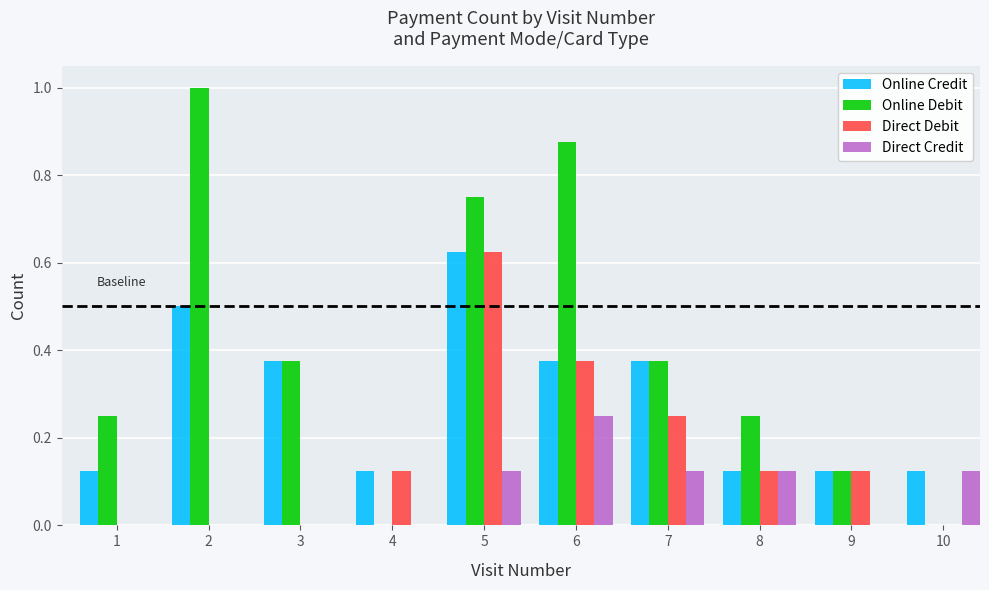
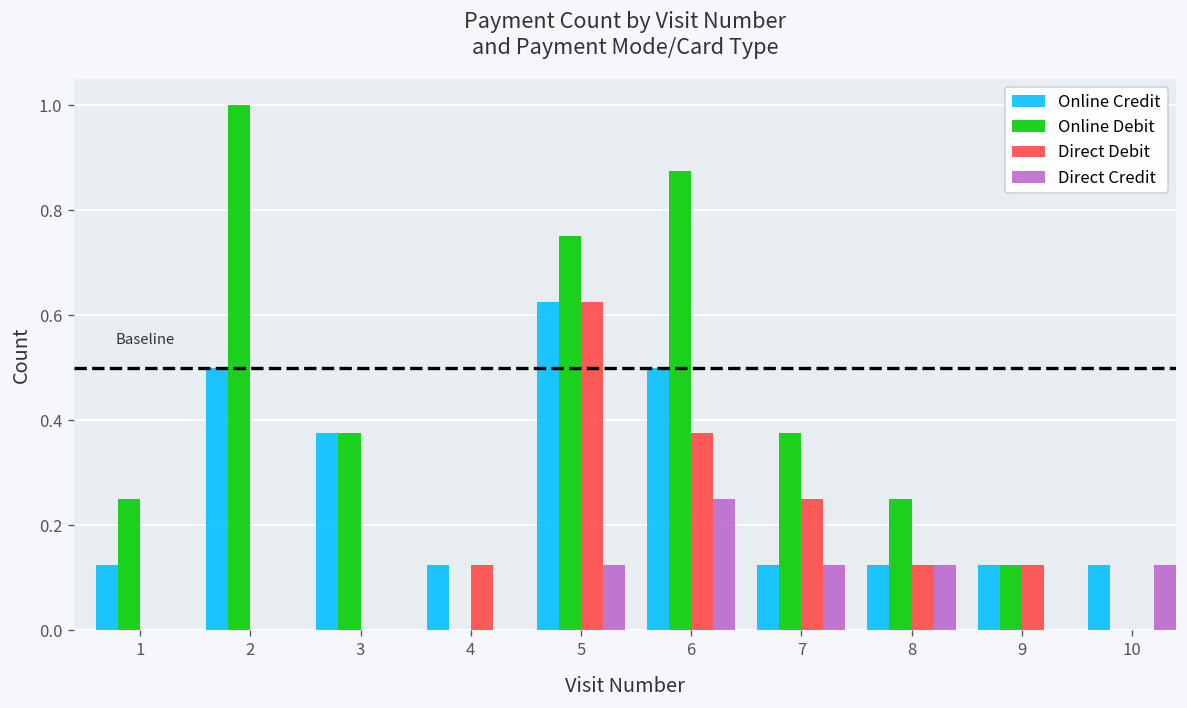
  {
    "Online Credit": {
      "1": 0.13,
      "2": 0.50,
      "3": 0.38,
      "4": 0.13,
      "5": 0.63,
-     "6": 0.38,
-     "7": 0.38,
+     "6": 0.50,
+     "7": 0.13,
      "8": 0.13,
      "9": 0.13,
      "10": 0.13
    },
    "Online Debit": {
      "1": 0.25,
      "2": 1.00,
      "3": 0.38,
      "4": 0.00,
      "5": 0.75,
      "6": 0.88,
      "7": 0.38,
      "8": 0.25,
      "9": 0.13,
      "10": 0.00
    },
    "Direct Debit": {
      "1": 0.00,
      "2": 0.00,
      "3": 0.00,
      "4": 0.13,
      "5": 0.63,
      "6": 0.38,
      "7": 0.25,
      "8": 0.13,
      "9": 0.13,
      "10": 0.00
    },
    "Direct Credit": {
      "1": 0.00,
      "2": 0.00,
      "3": 0.00,
      "4": 0.00,
      "5": 0.13,
      "6": 0.25,
      "7": 0.13,
      "8": 0.13,
      "9": 0.00,
      "10": 0.13
    }
  }
